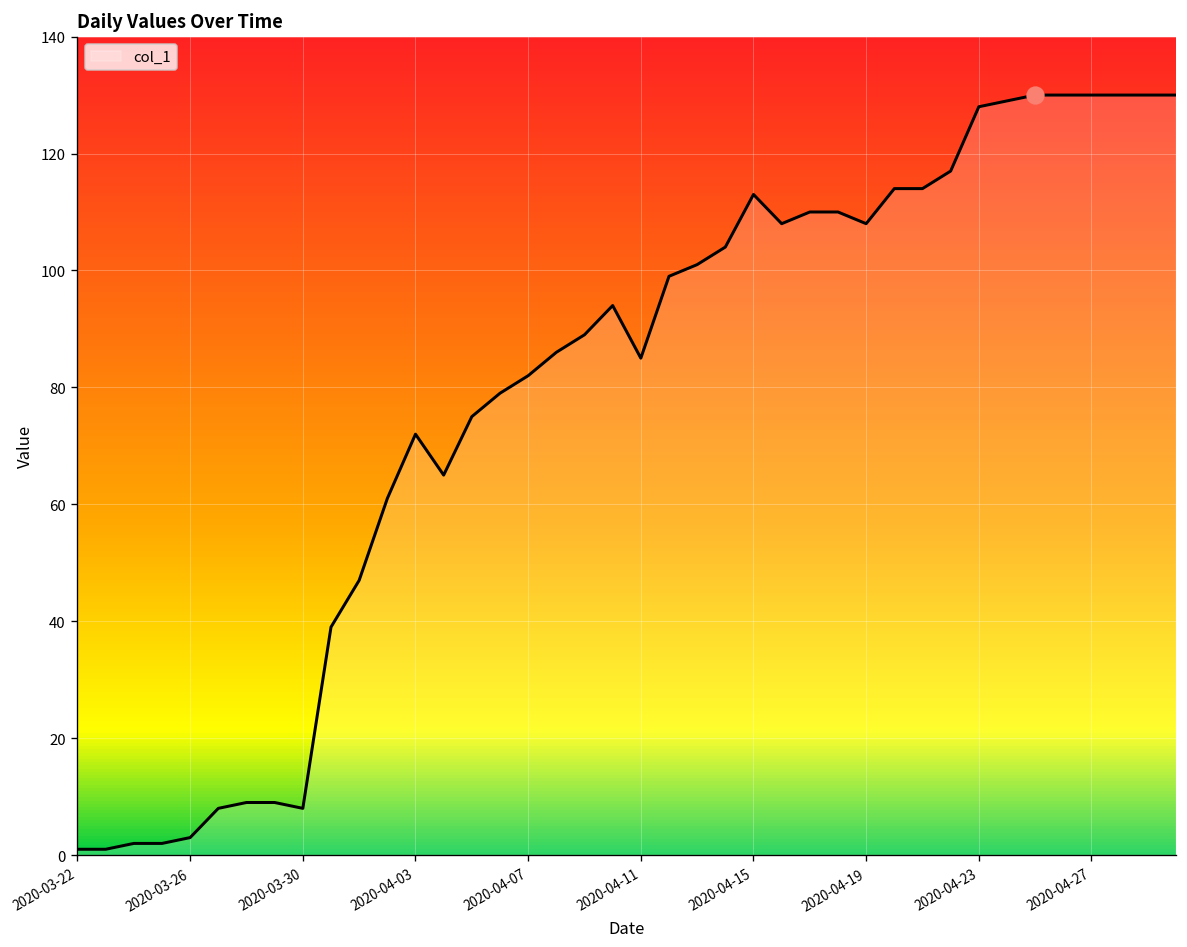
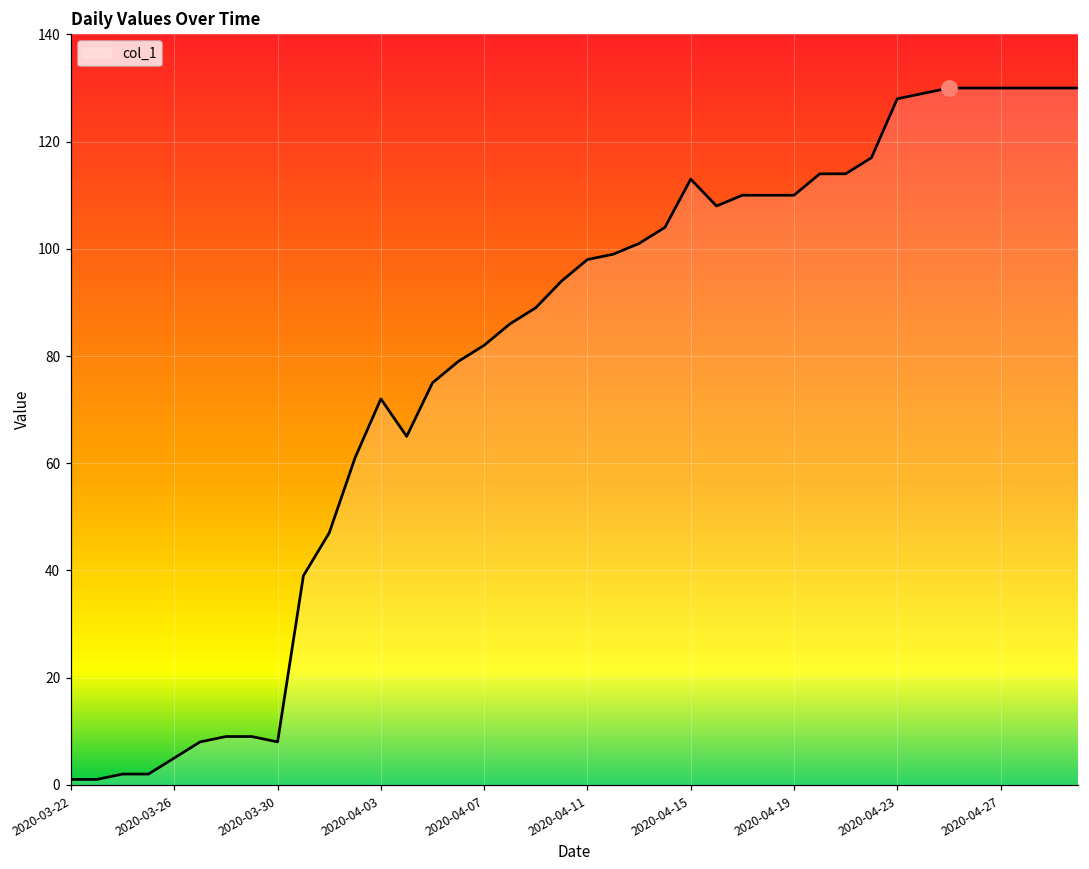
  {
    "col_1": {
      "2020-03-22": 1,
-     "2020-03-26": 3,
+     "2020-03-26": 5,
      "2020-03-30": 8,
      "2020-04-03": 72,
      "2020-04-07": 82,
-     "2020-04-11": 85,
+     "2020-04-11": 98,
      "2020-04-15": 113,
-     "2020-04-19": 108,
+     "2020-04-19": 110,
      "2020-04-23": 128,
      "2020-04-27": 130
    }
  }
